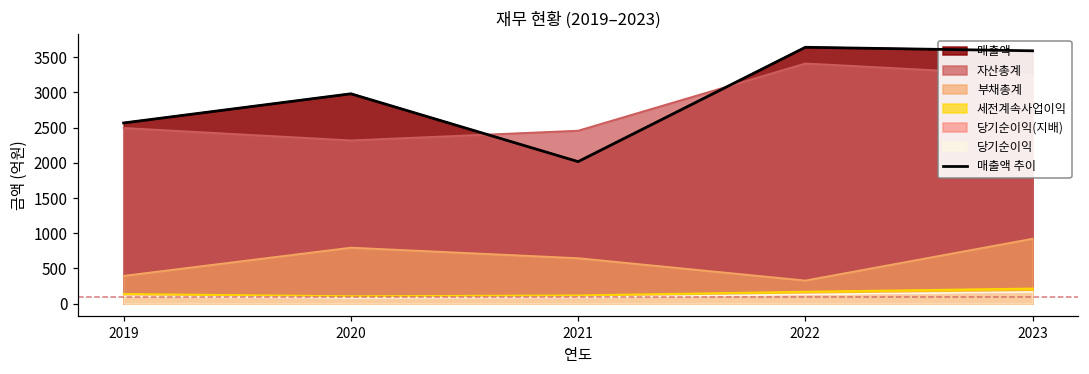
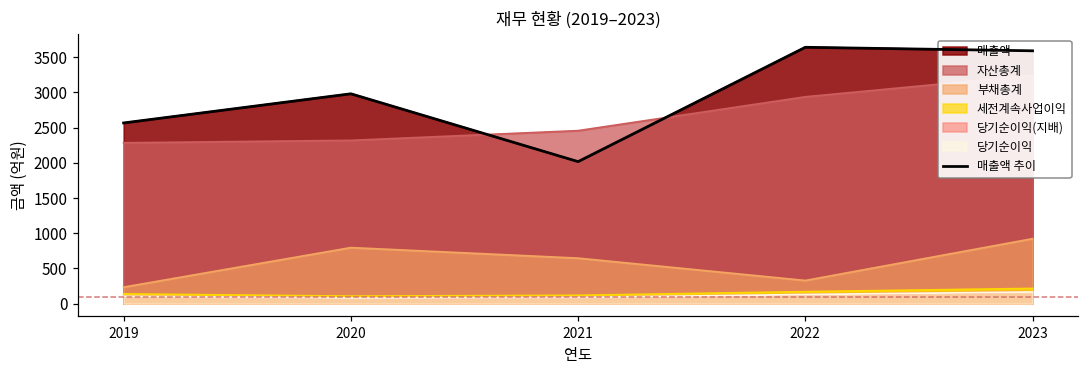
  {
    "매출액": {
      "2019": 2600,
      "2020": 3000,
      "2021": 2000,
      "2022": 3600
    },
    "자산총계": {
-     "2019": 2500,
+     "2019": 2300,
      "2020": 2300,
      "2021": 2500,
-     "2022": 3400
+     "2022": 2900
    },
    "부채총계": {
-     "2019": 400,
+     "2019": 200,
      "2020": 800,
      "2021": 600,
      "2022": 300,
      "2023": 900
    },
    "세전계속사업이익": {
      "2023": 200
    },
    "당기순이익": {
      "2023": 200
    }
  }
